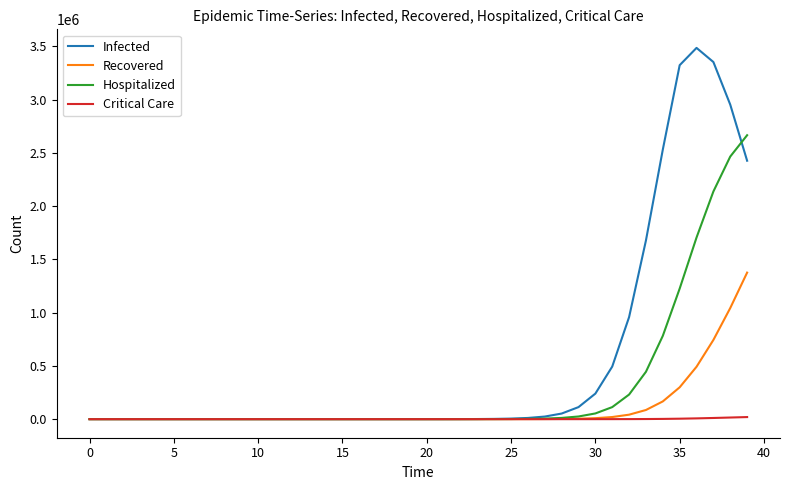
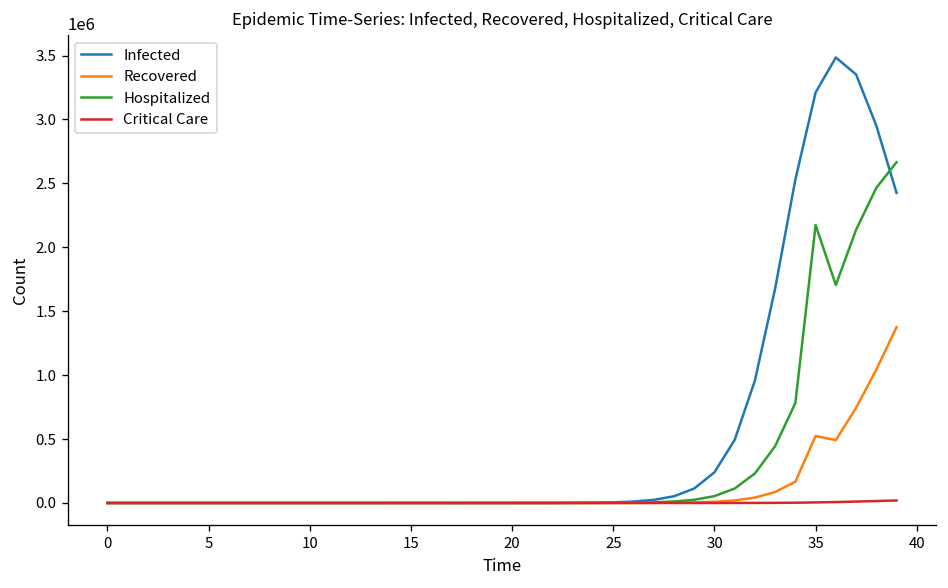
  {
    "Infected": {
      "30": 240000,
-     "35": 3320000
+     "35": 3210000
    },
    "Recovered": {
-     "35": 300000
+     "35": 520000
    },
    "Hospitalized": {
      "30": 50000,
-     "35": 1230000
+     "35": 2170000
    },
    "Critical Care": {
      "35": 0
    }
  }
